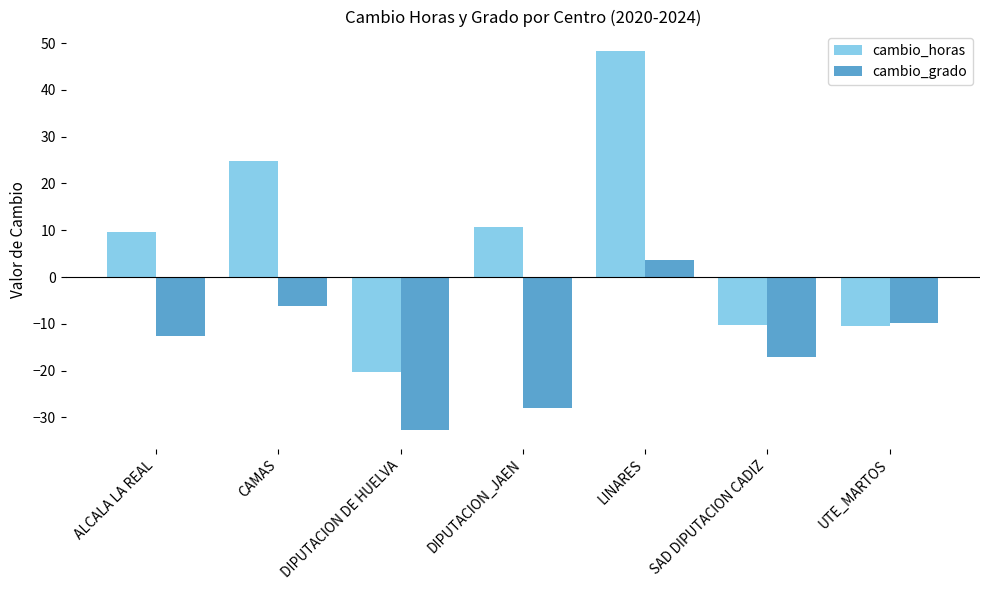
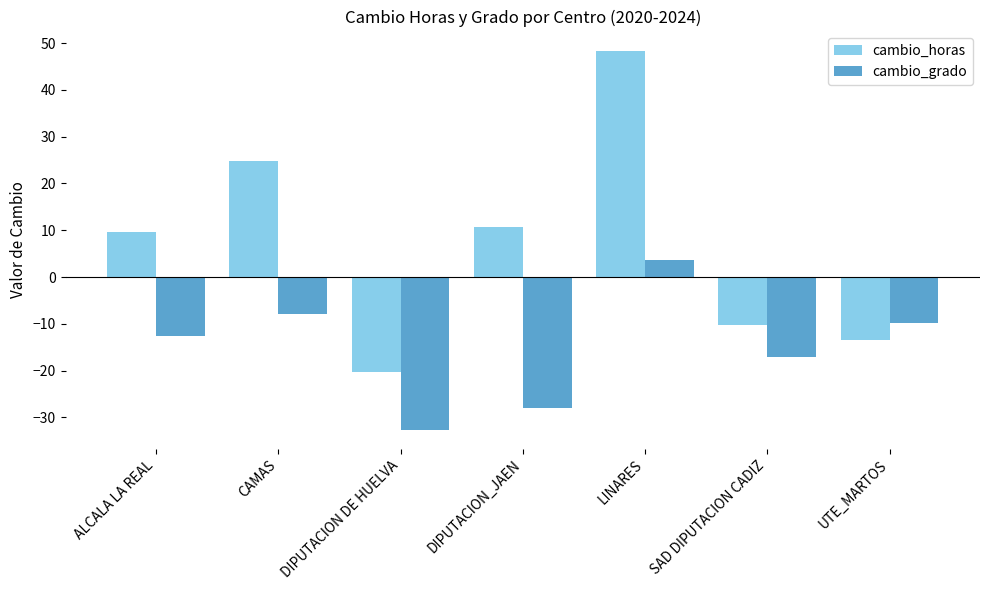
  {
    "cambio_horas": {
      "ALCALA LA REAL": 10,
      "CAMAS": 25,
      "DIPUTACION DE HUELVA": -20,
      "DIPUTACION_JAEN": 11,
      "LINARES": 48,
      "SAD DIPUTACION CADIZ": -10,
-     "UTE_MARTOS": -10
+     "UTE_MARTOS": -14
    },
    "cambio_grado": {
      "ALCALA LA REAL": -13,
-     "CAMAS": -6,
+     "CAMAS": -8,
      "DIPUTACION DE HUELVA": -33,
      "DIPUTACION_JAEN": -28,
      "LINARES": 4,
      "SAD DIPUTACION CADIZ": -17,
      "UTE_MARTOS": -10
    }
  }
